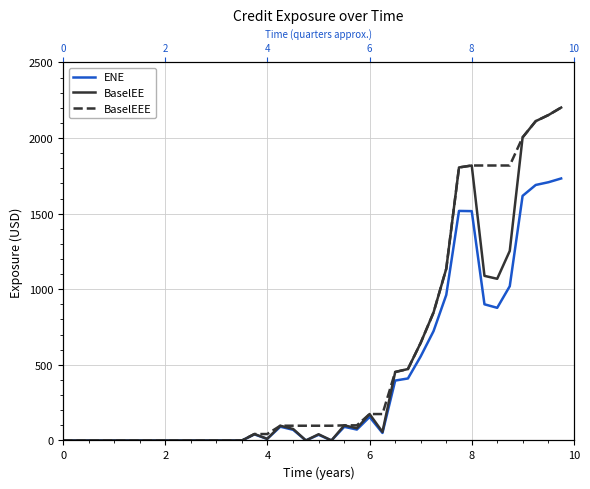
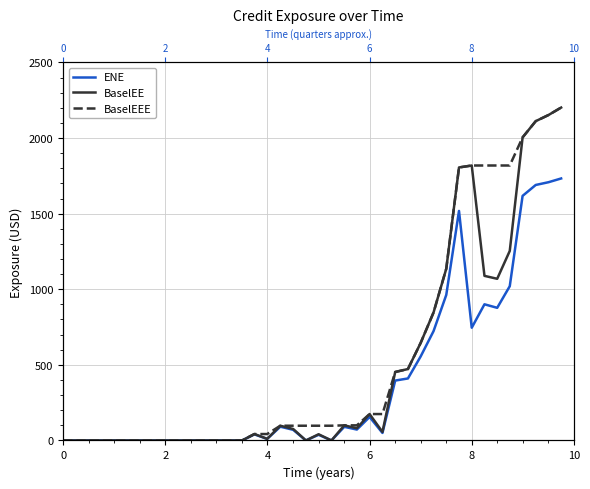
  {
    "ENE": {
      "6": 160,
-     "8": 1520
+     "8": 750
    }
  }
